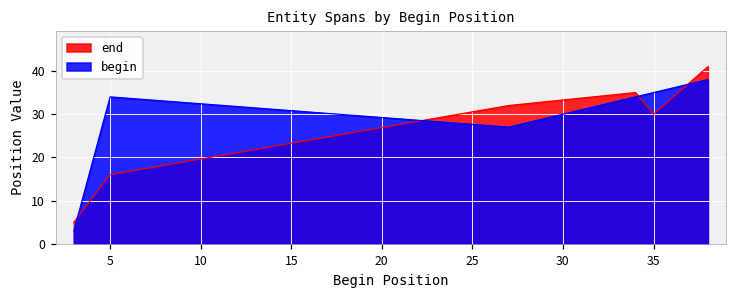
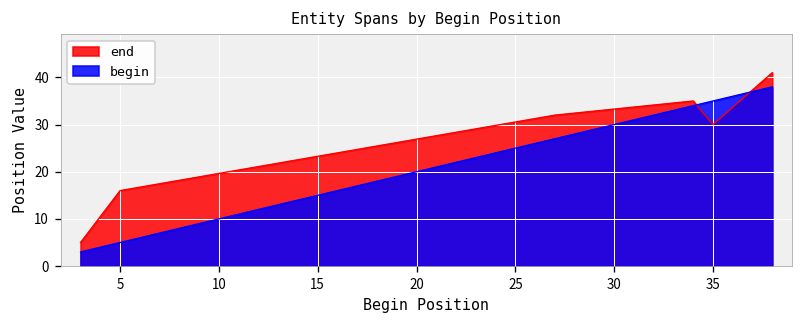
  {
    "end": {
      "5": 16,
      "35": 30
    },
    "begin": {
-     "5": 34,
+     "5": 5,
      "35": 35
    }
  }
